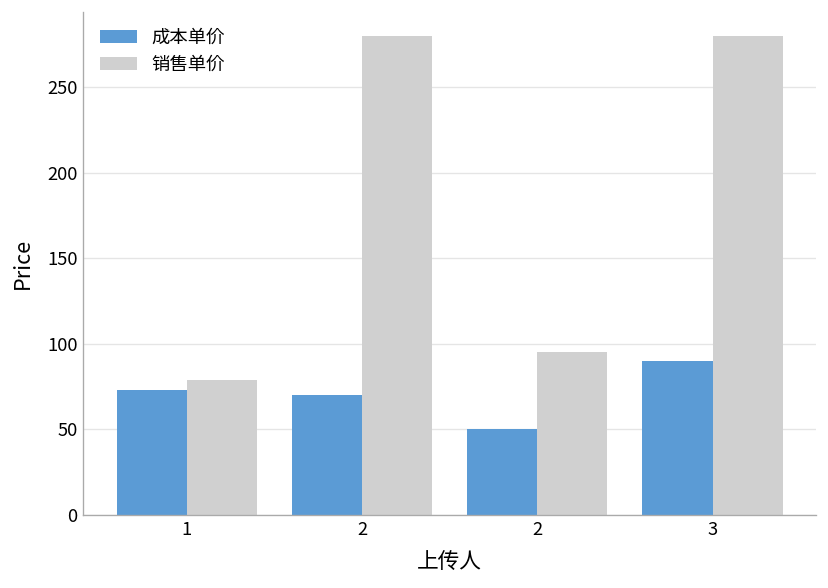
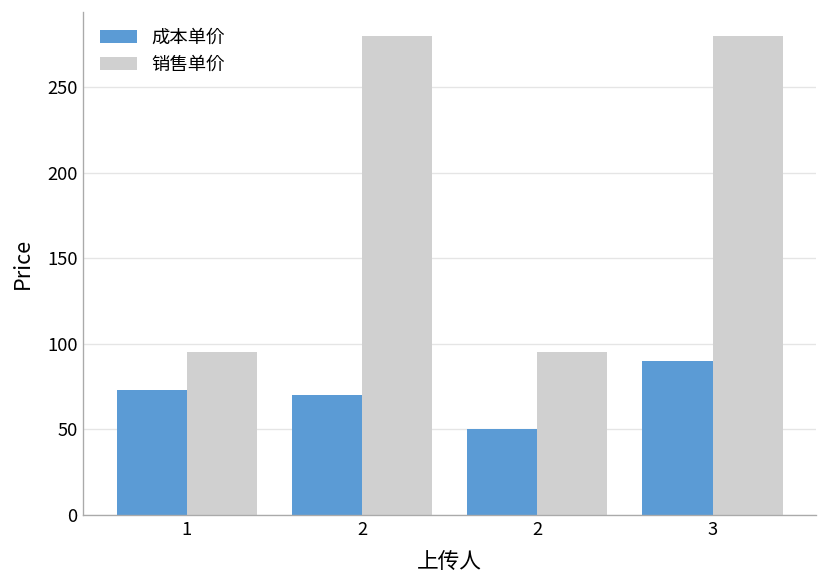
  {
    "成本单价": {
      "1": 73,
      "3": 90
    },
    "销售单价": {
-     "1": 79,
+     "1": 95,
      "3": 280
    }
  }
